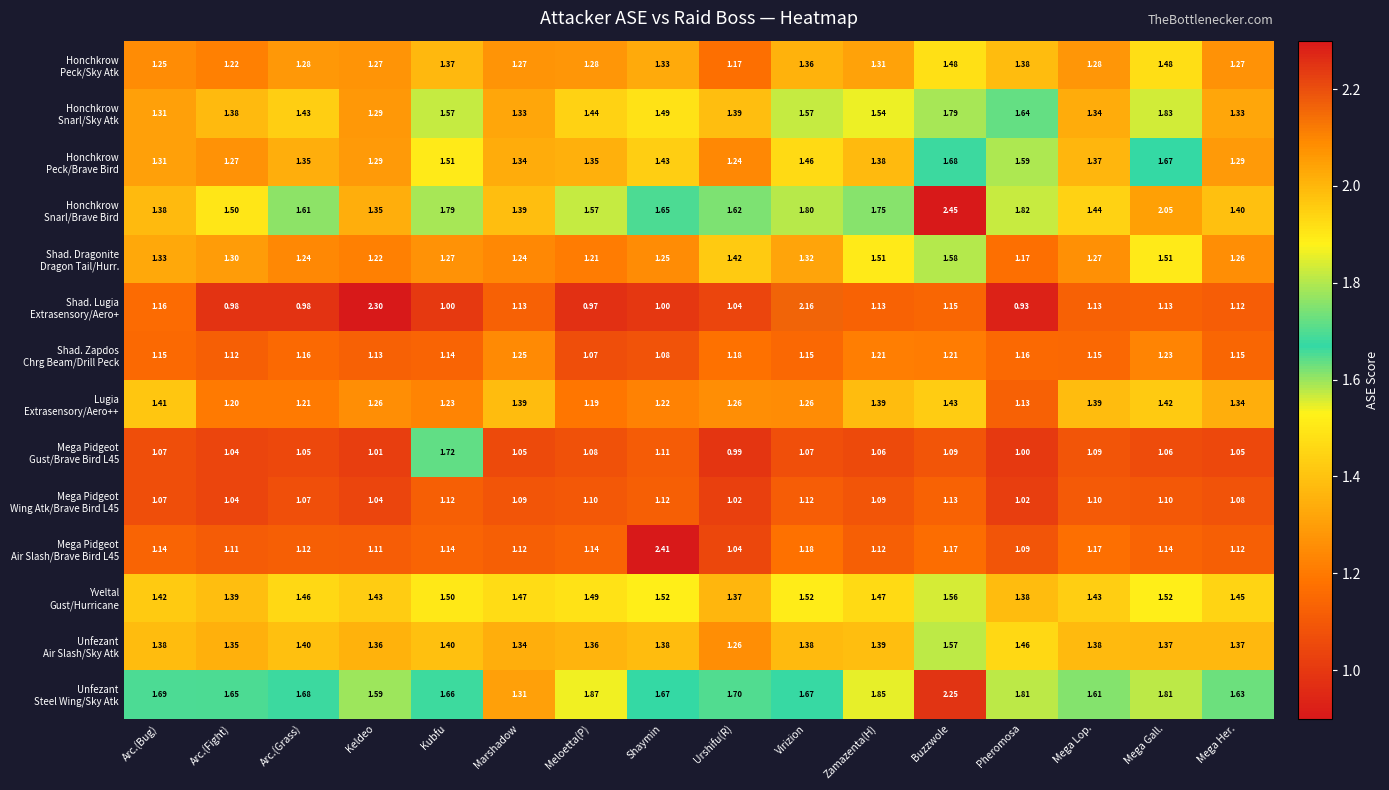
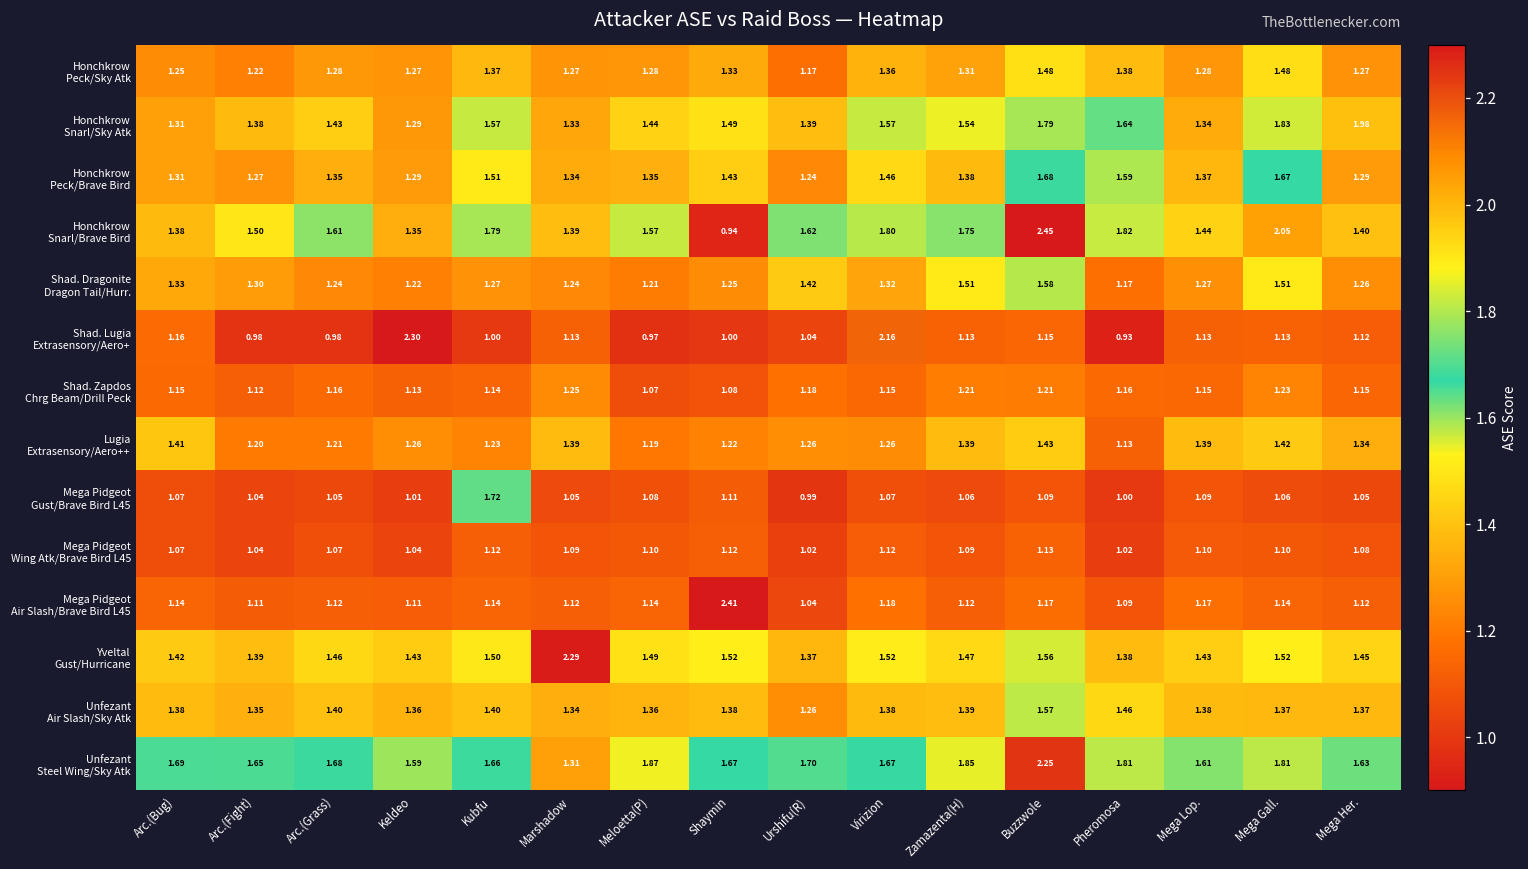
  {
    "Honchkrow Snarl/Sky Atk": {
      "Arc.(Bug)": 1.31,
      "Arc.(Fight)": 1.38,
      "Arc.(Grass)": 1.43,
      "Keldeo": 1.29,
      "Kubfu": 1.57,
      "Marshadow": 1.33,
      "Meloetta(P)": 1.44,
      "Shaymin": 1.49,
      "Urshifu(R)": 1.39,
      "Virizion": 1.57,
      "Zamazenta(H)": 1.54,
      "Buzzwole": 1.79,
      "Pheromosa": 1.64,
      "Mega Lop.": 1.34,
      "Mega Gall.": 1.83,
-     "Mega Her.": 1.33
+     "Mega Her.": 1.98
    },
    "Honchkrow Snarl/Brave Bird": {
      "Arc.(Bug)": 1.38,
      "Arc.(Fight)": 1.50,
      "Arc.(Grass)": 1.61,
      "Keldeo": 1.35,
      "Kubfu": 1.79,
      "Marshadow": 1.39,
      "Meloetta(P)": 1.57,
-     "Shaymin": 1.65,
+     "Shaymin": 0.94,
      "Urshifu(R)": 1.62,
      "Virizion": 1.80,
      "Zamazenta(H)": 1.75,
      "Buzzwole": 2.45,
      "Pheromosa": 1.82,
      "Mega Lop.": 1.44,
      "Mega Gall.": 2.05,
      "Mega Her.": 1.40
    },
    "Yveltal Gust/Hurricane": {
      "Arc.(Bug)": 1.42,
      "Arc.(Fight)": 1.39,
      "Arc.(Grass)": 1.46,
      "Keldeo": 1.43,
      "Kubfu": 1.50,
-     "Marshadow": 1.47,
+     "Marshadow": 2.29,
      "Meloetta(P)": 1.49,
      "Shaymin": 1.52,
      "Urshifu(R)": 1.37,
      "Virizion": 1.52,
      "Zamazenta(H)": 1.47,
      "Buzzwole": 1.56,
      "Pheromosa": 1.38,
      "Mega Lop.": 1.43,
      "Mega Gall.": 1.52,
      "Mega Her.": 1.45
    }
  }
